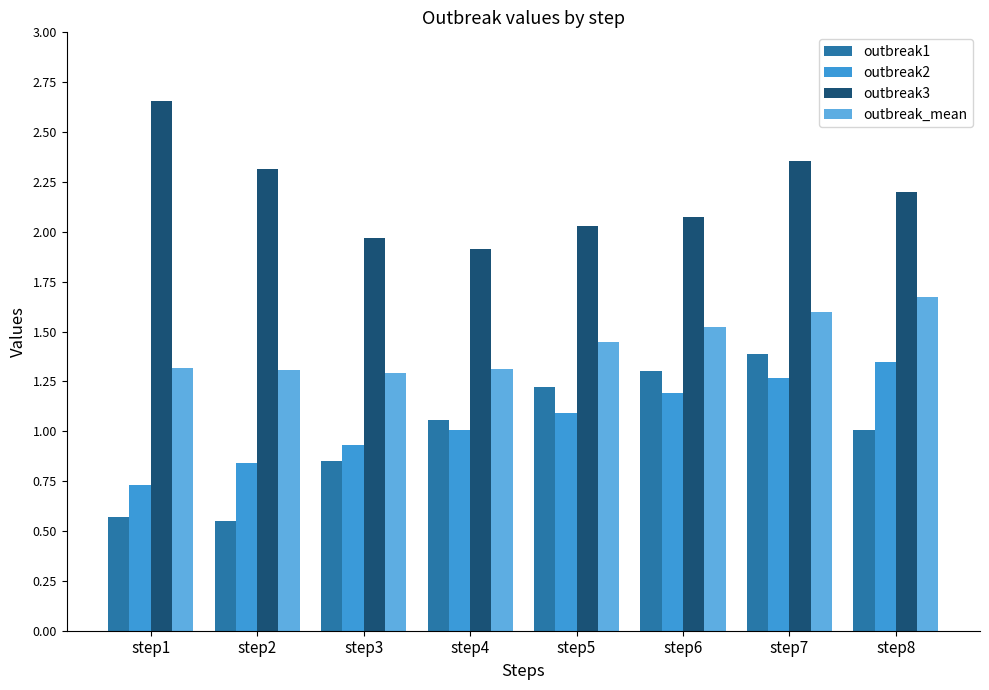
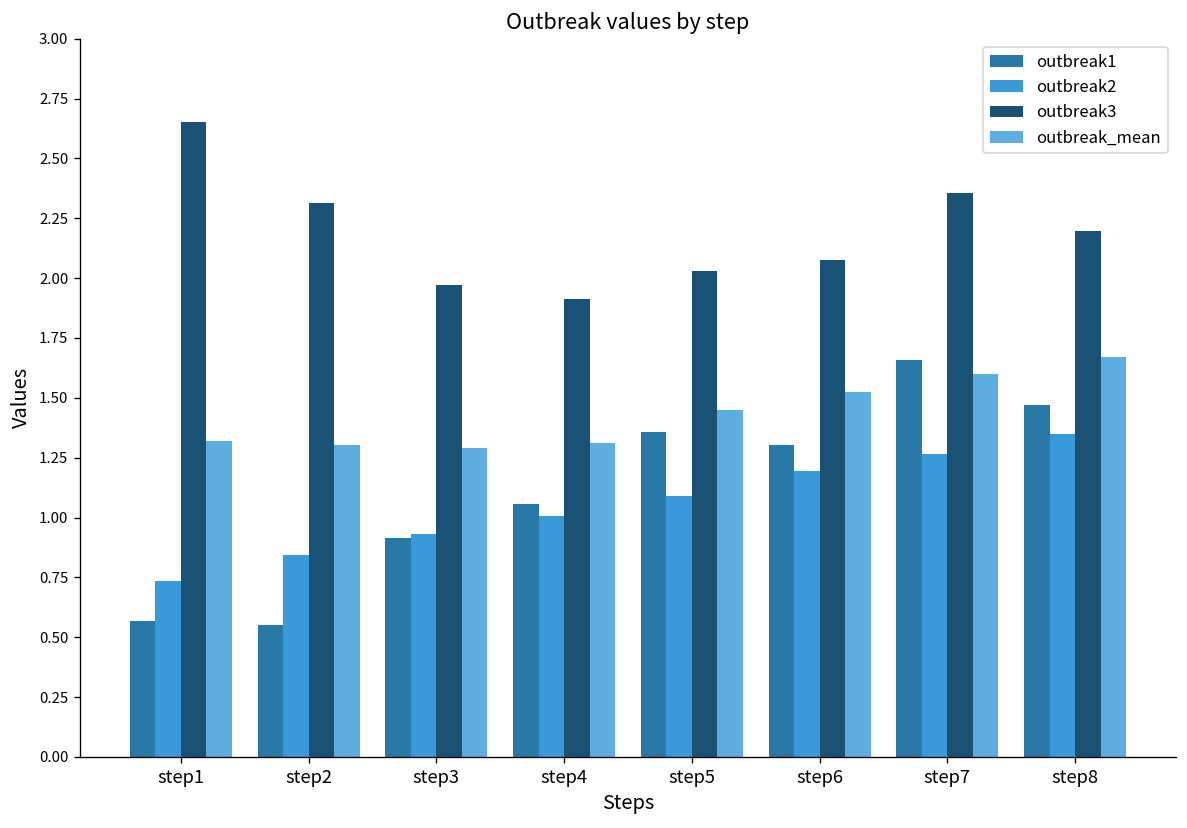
  {
    "outbreak1": {
      "step1": 0.57,
      "step2": 0.55,
-     "step3": 0.85,
+     "step3": 0.91,
      "step4": 1.06,
-     "step5": 1.22,
+     "step5": 1.36,
      "step6": 1.30,
-     "step7": 1.39,
-     "step8": 1.00
+     "step7": 1.66,
+     "step8": 1.47
    },
    "outbreak3": {
      "step1": 2.65,
      "step2": 2.32,
      "step3": 1.97,
      "step4": 1.91,
      "step5": 2.03,
      "step6": 2.08,
      "step7": 2.35,
      "step8": 2.20
    }
  }
